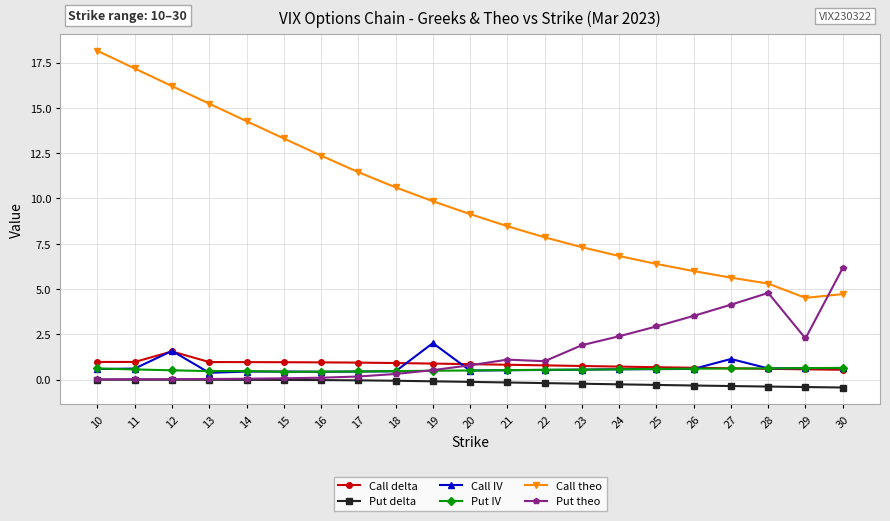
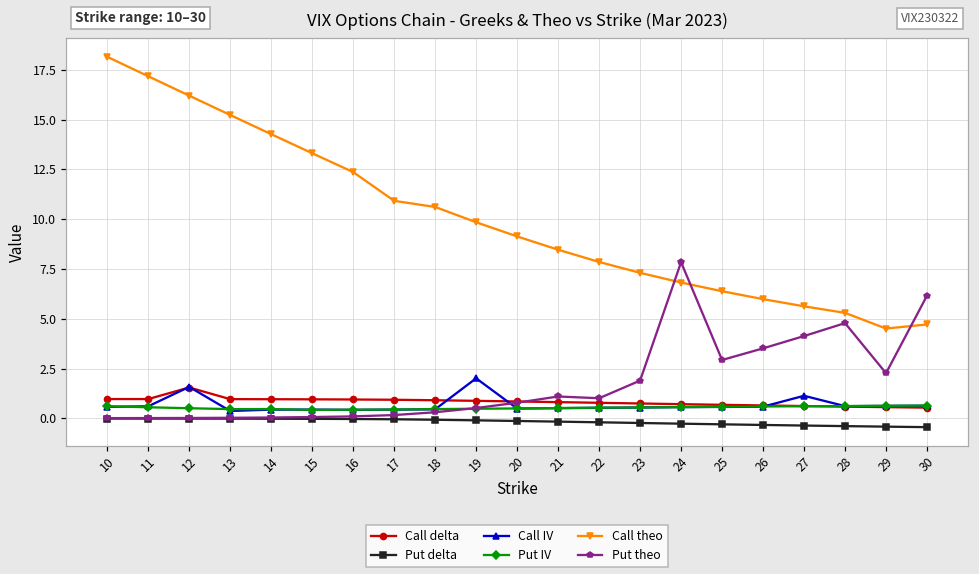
  {
    "Call delta": {
      "10": 1.0,
      "11": 1.0,
      "13": 1.0,
      "14": 1.0,
      "15": 1.0,
      "16": 1.0,
      "17": 0.9,
      "18": 0.9,
      "19": 0.9,
      "21": 0.8,
      "22": 0.8,
      "23": 0.8,
      "24": 0.7
    },
    "Put delta": {
      "17": 0.0,
      "18": -0.1,
      "19": -0.1,
      "20": -0.1,
      "21": -0.2,
      "22": -0.2,
      "23": -0.2,
      "24": -0.3,
      "25": -0.3,
      "26": -0.3,
      "27": -0.4,
      "28": -0.4,
      "29": -0.4,
      "30": -0.4
    },
    "Call IV": {
      "19": 2.0,
      "27": 1.1
    },
    "Put IV": {
      "12": 0.5
    },
    "Call theo": {
      "10": 18.2,
      "11": 17.2,
      "12": 16.2,
      "13": 15.2,
      "14": 14.3,
      "15": 13.3,
      "16": 12.4,
-     "17": 11.5,
+     "17": 10.9,
      "18": 10.6,
      "19": 9.8,
      "20": 9.1,
      "21": 8.5,
      "22": 7.9,
      "23": 7.3,
      "24": 6.8,
      "25": 6.4,
      "26": 6.0,
      "27": 5.6,
      "28": 5.3,
      "29": 4.5,
      "30": 4.7
    },
    "Put theo": {
      "17": 0.2,
      "18": 0.3,
      "21": 1.1,
      "22": 1.0,
      "23": 1.9,
-     "24": 2.4,
+     "24": 7.8,
      "25": 2.9,
      "26": 3.5,
      "27": 4.1,
      "28": 4.8,
      "29": 2.3,
      "30": 6.2
    }
  }
